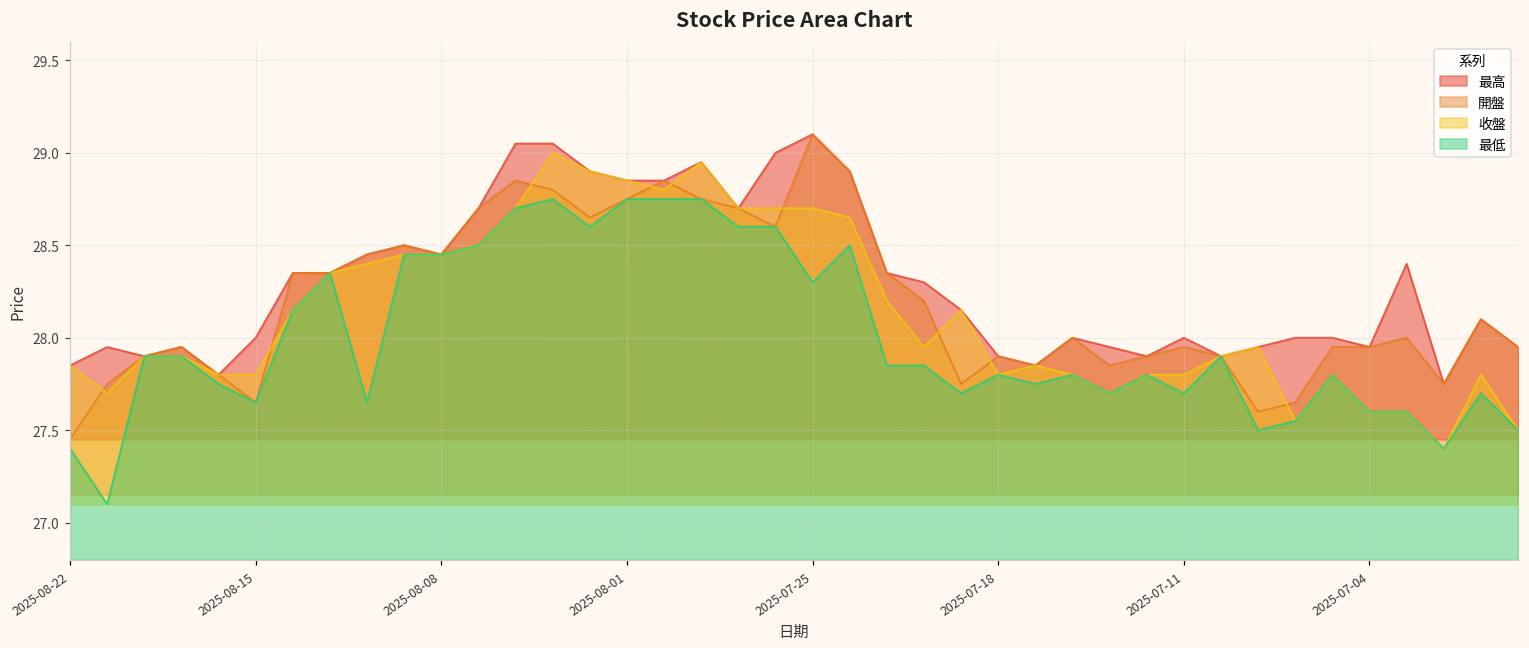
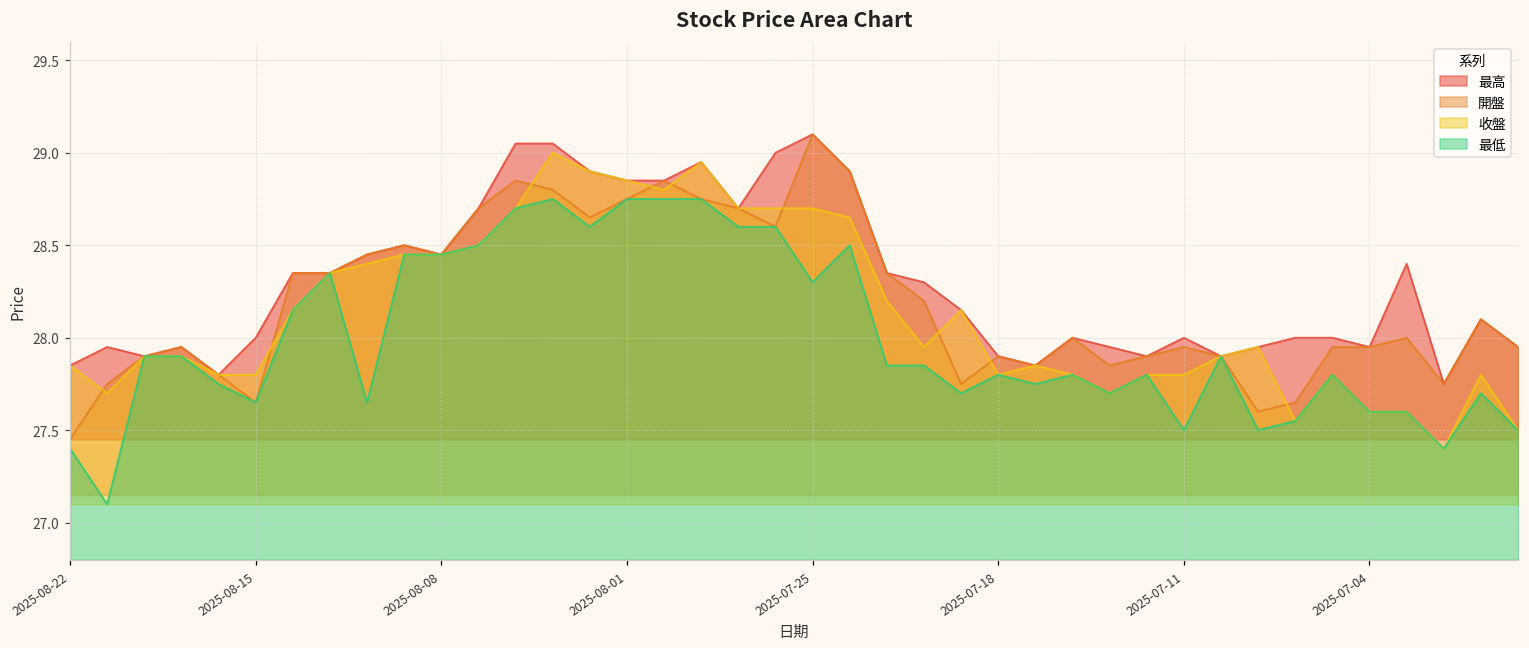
  {
    "最低": {
      "2025-08-22": 27.4,
      "2025-07-25": 28.3,
-     "2025-07-11": 27.7
+     "2025-07-11": 27.5
    }
  }
